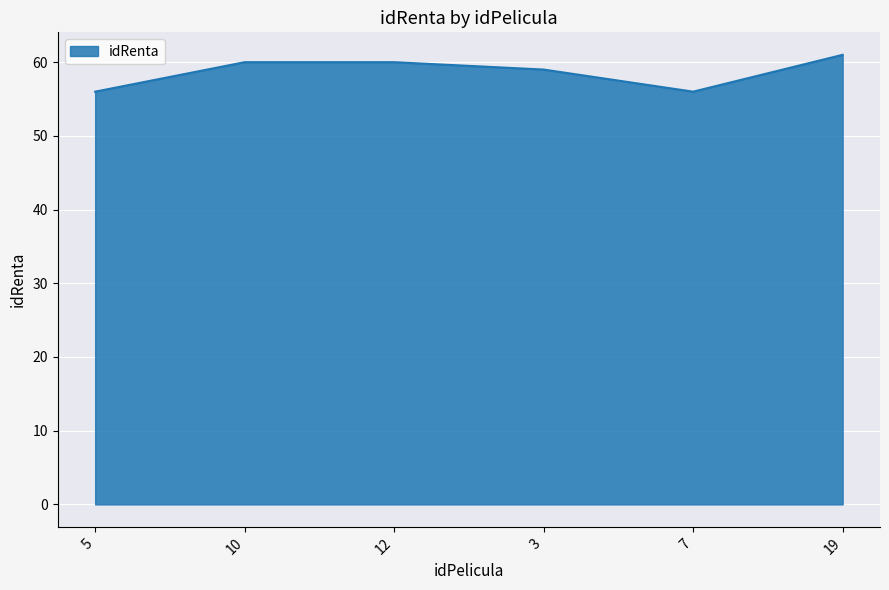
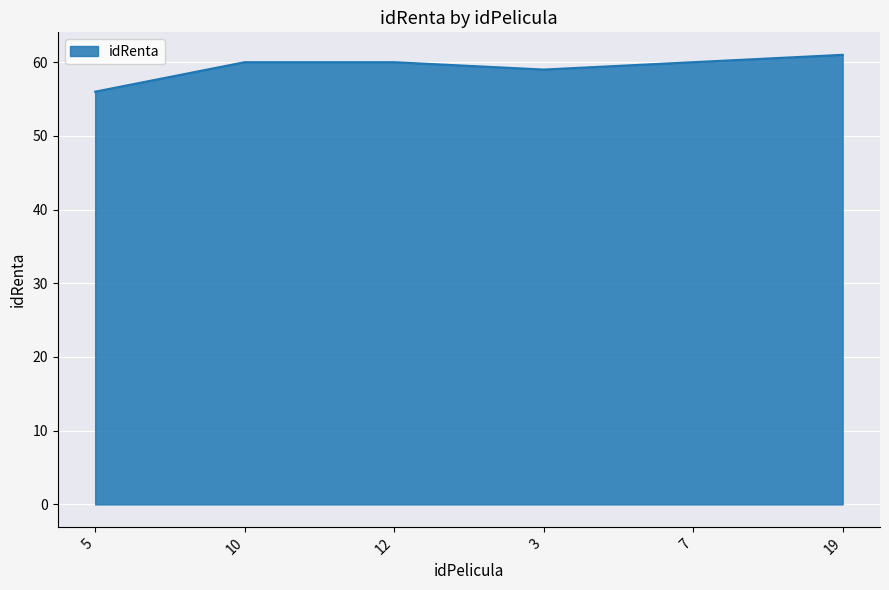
  {
    "5": 56,
    "10": 60,
    "12": 60,
    "3": 59,
-   "7": 56,
+   "7": 60,
    "19": 61
  }
